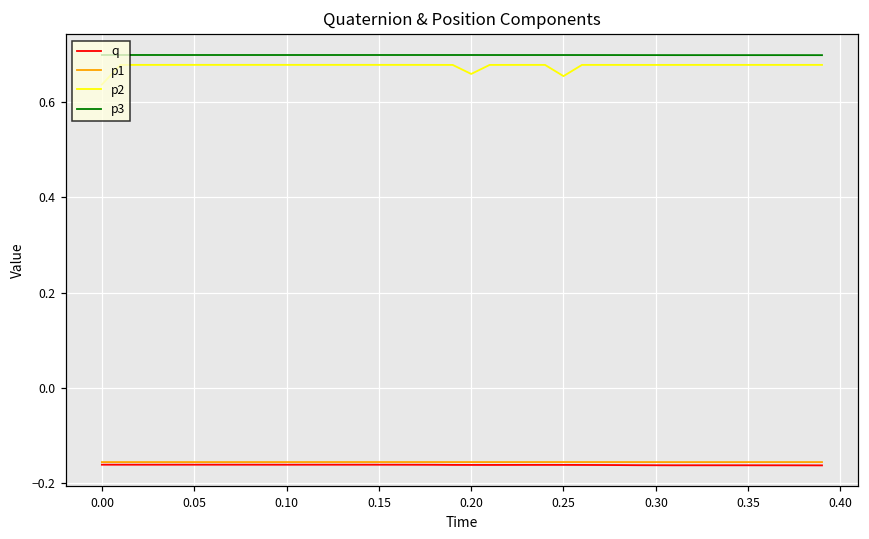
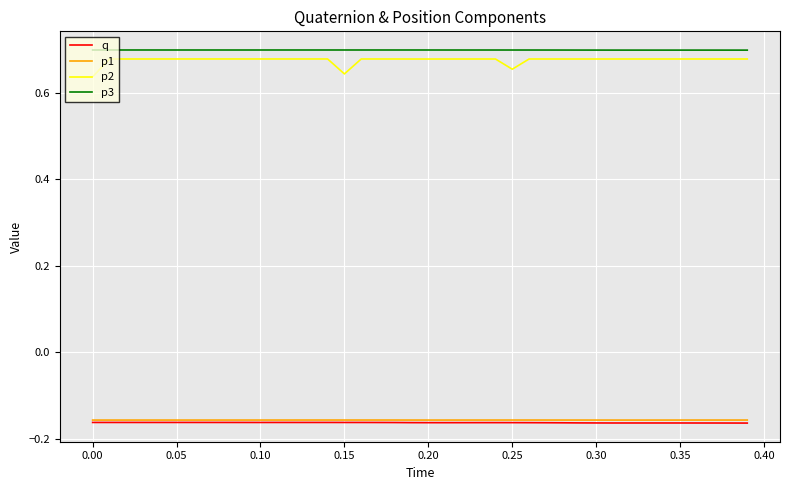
  {
    "q": {
      "0.20": -0.16,
      "0.25": -0.16,
      "0.30": -0.16,
      "0.35": -0.16
    },
    "p1": {
      "0.20": -0.16,
      "0.25": -0.16,
      "0.30": -0.16,
      "0.35": -0.16
    },
    "p2": {
      "0.05": 0.68,
      "0.10": 0.68,
-     "0.15": 0.68,
-     "0.20": 0.66,
+     "0.15": 0.64,
+     "0.20": 0.68,
      "0.25": 0.65,
      "0.30": 0.68,
      "0.35": 0.68
    },
    "p3": {
      "0.05": 0.70,
      "0.10": 0.70,
      "0.15": 0.70,
      "0.20": 0.70,
      "0.25": 0.70,
      "0.30": 0.70,
      "0.35": 0.70
    }
  }
